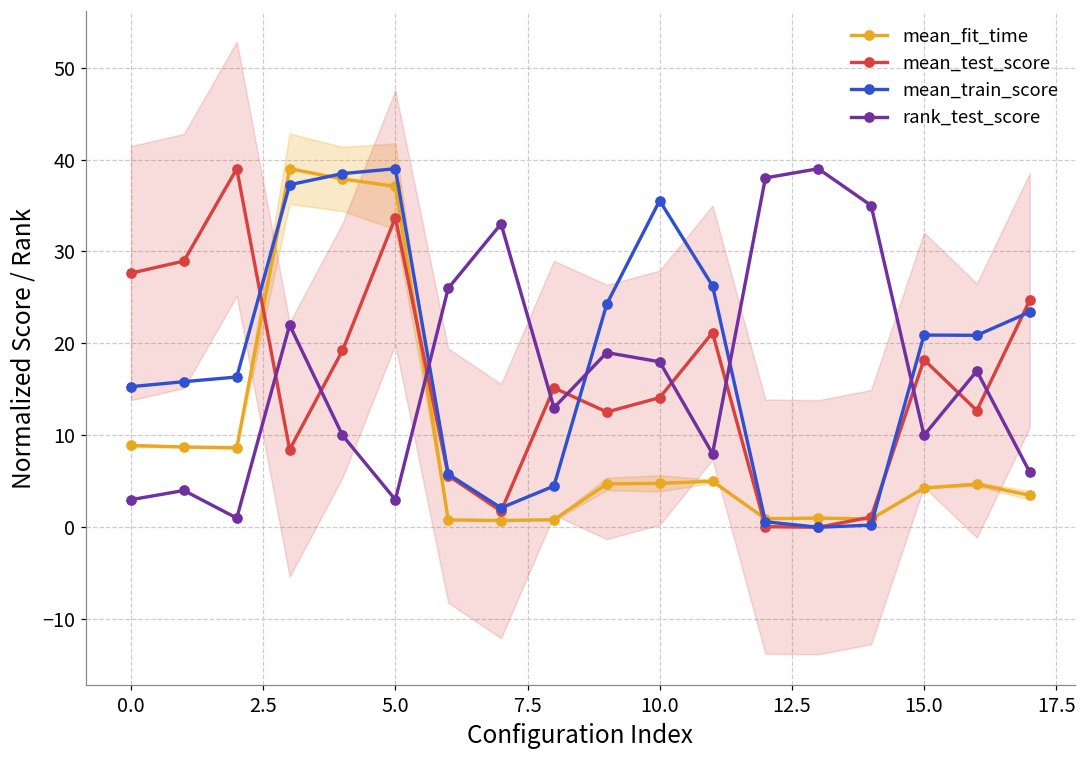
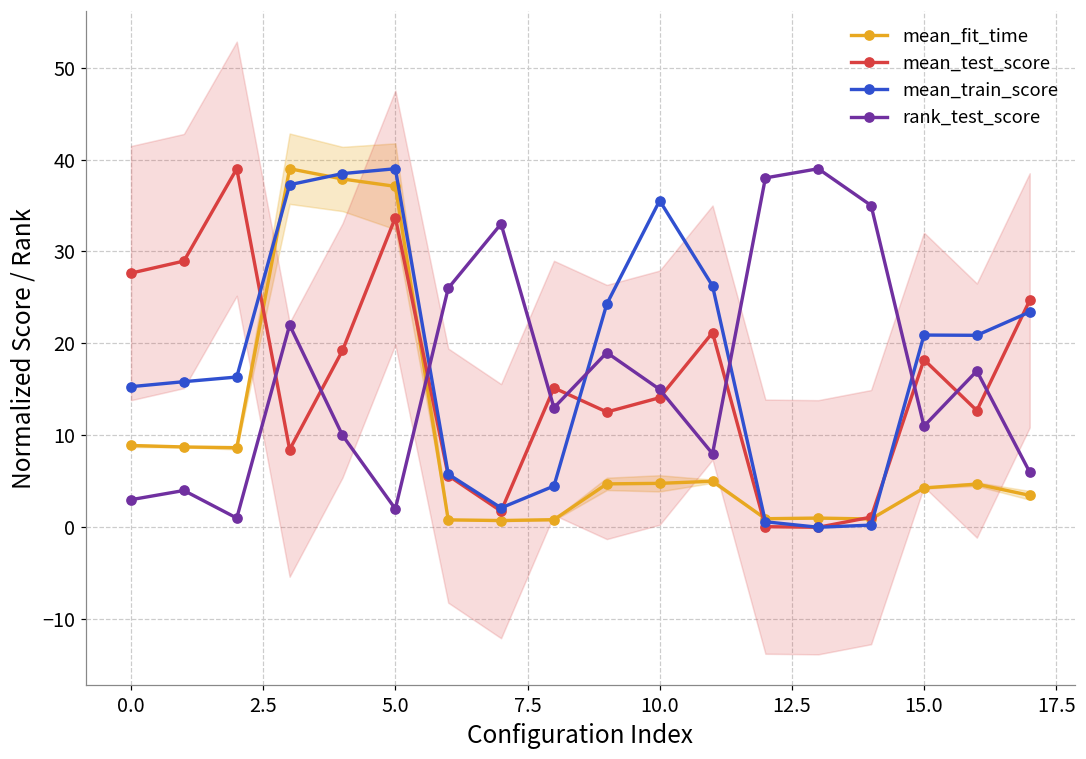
  {
    "mean_train_score": {
      "0.0": 15,
      "5.0": 39,
      "10.0": 36,
      "15.0": 21
    },
    "rank_test_score": {
      "0.0": 3,
-     "5.0": 3,
-     "10.0": 18,
-     "15.0": 10
+     "5.0": 2,
+     "10.0": 15,
+     "15.0": 11
    }
  }
